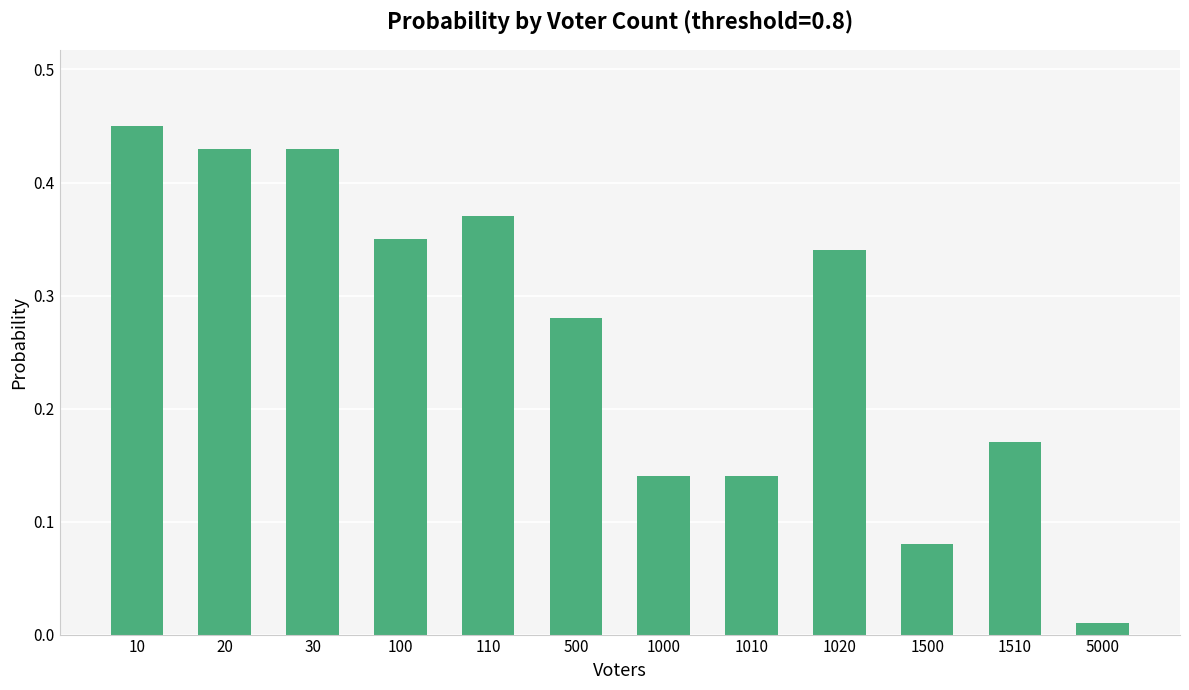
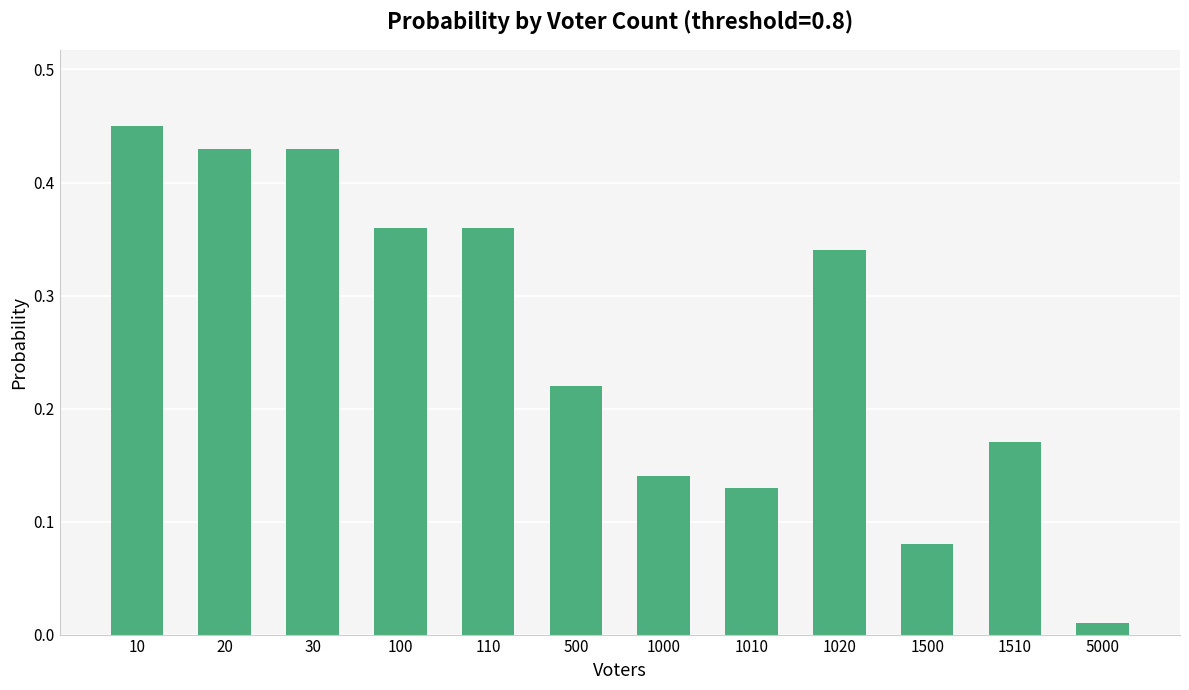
  {
    "10": 0.45,
    "20": 0.43,
    "30": 0.43,
-   "100": 0.35,
-   "110": 0.37,
-   "500": 0.28,
+   "100": 0.36,
+   "110": 0.36,
+   "500": 0.22,
    "1000": 0.14,
-   "1010": 0.14,
+   "1010": 0.13,
    "1020": 0.34,
    "1500": 0.08,
    "1510": 0.17,
    "5000": 0.01
  }
